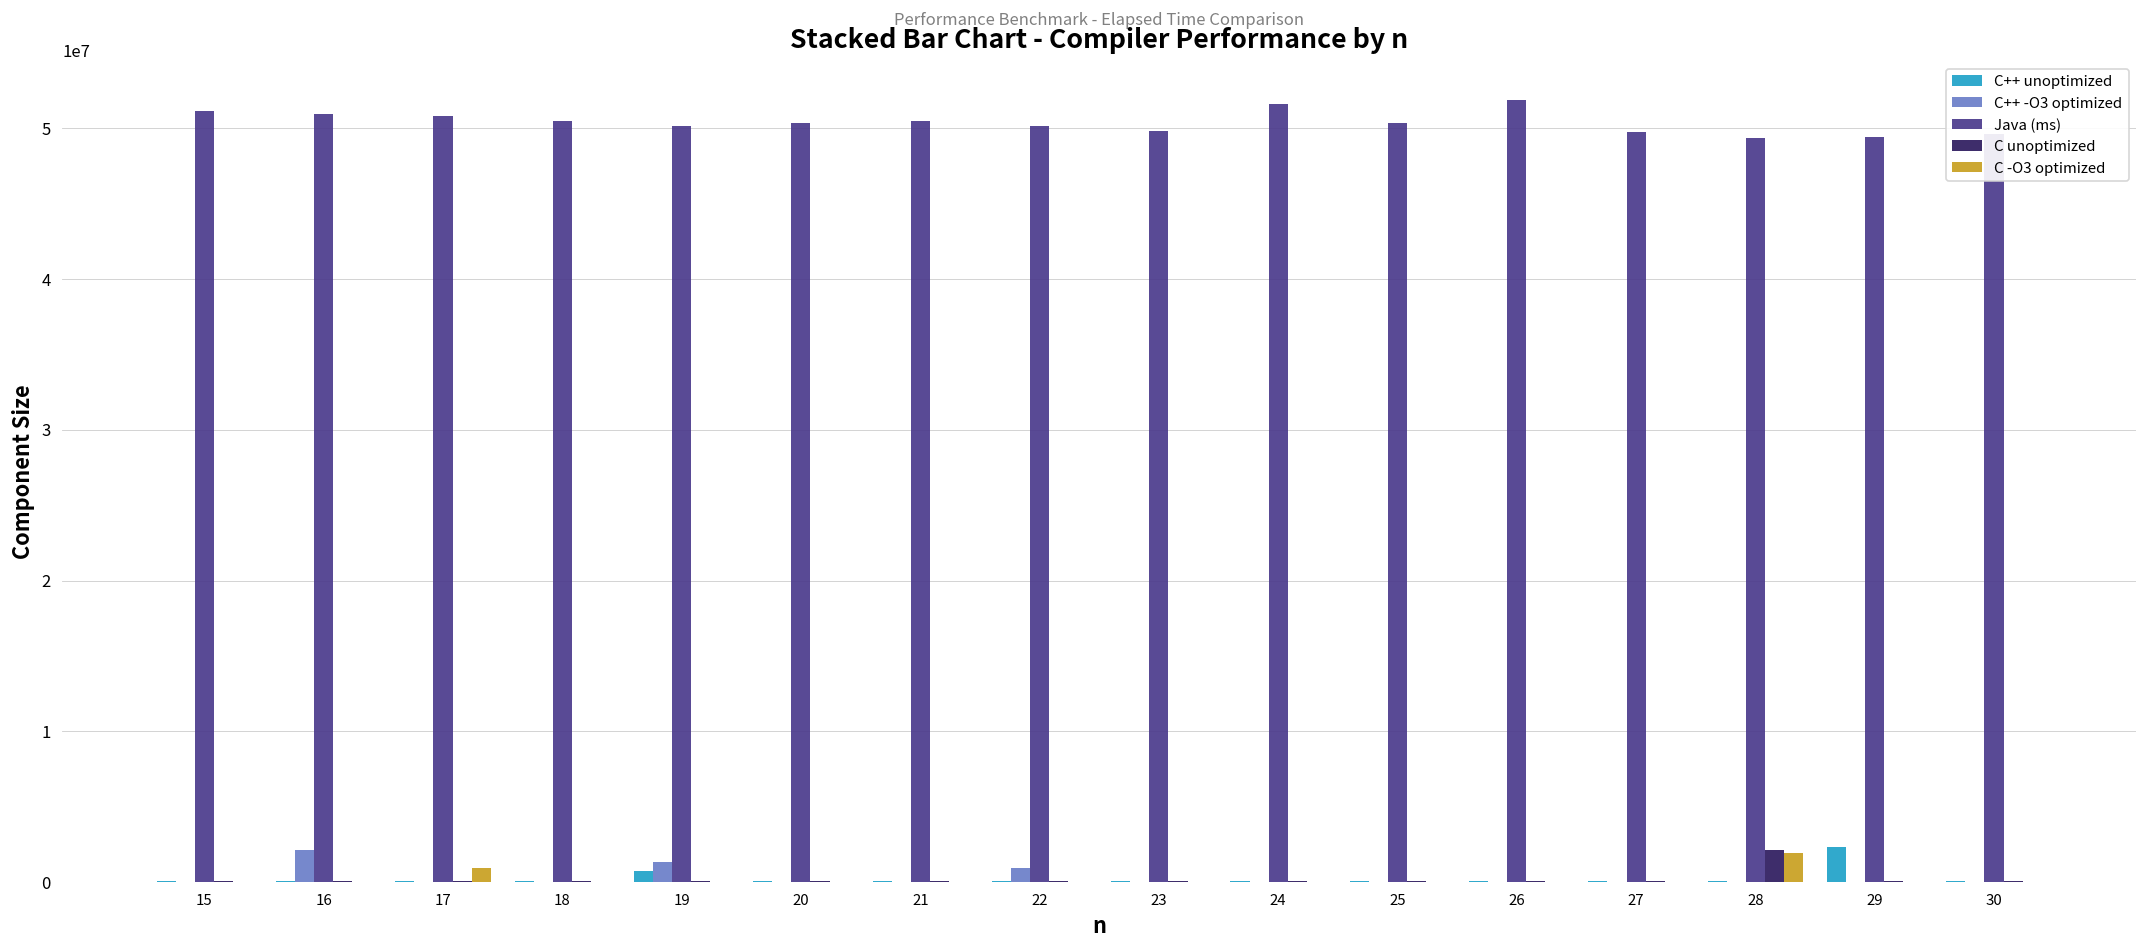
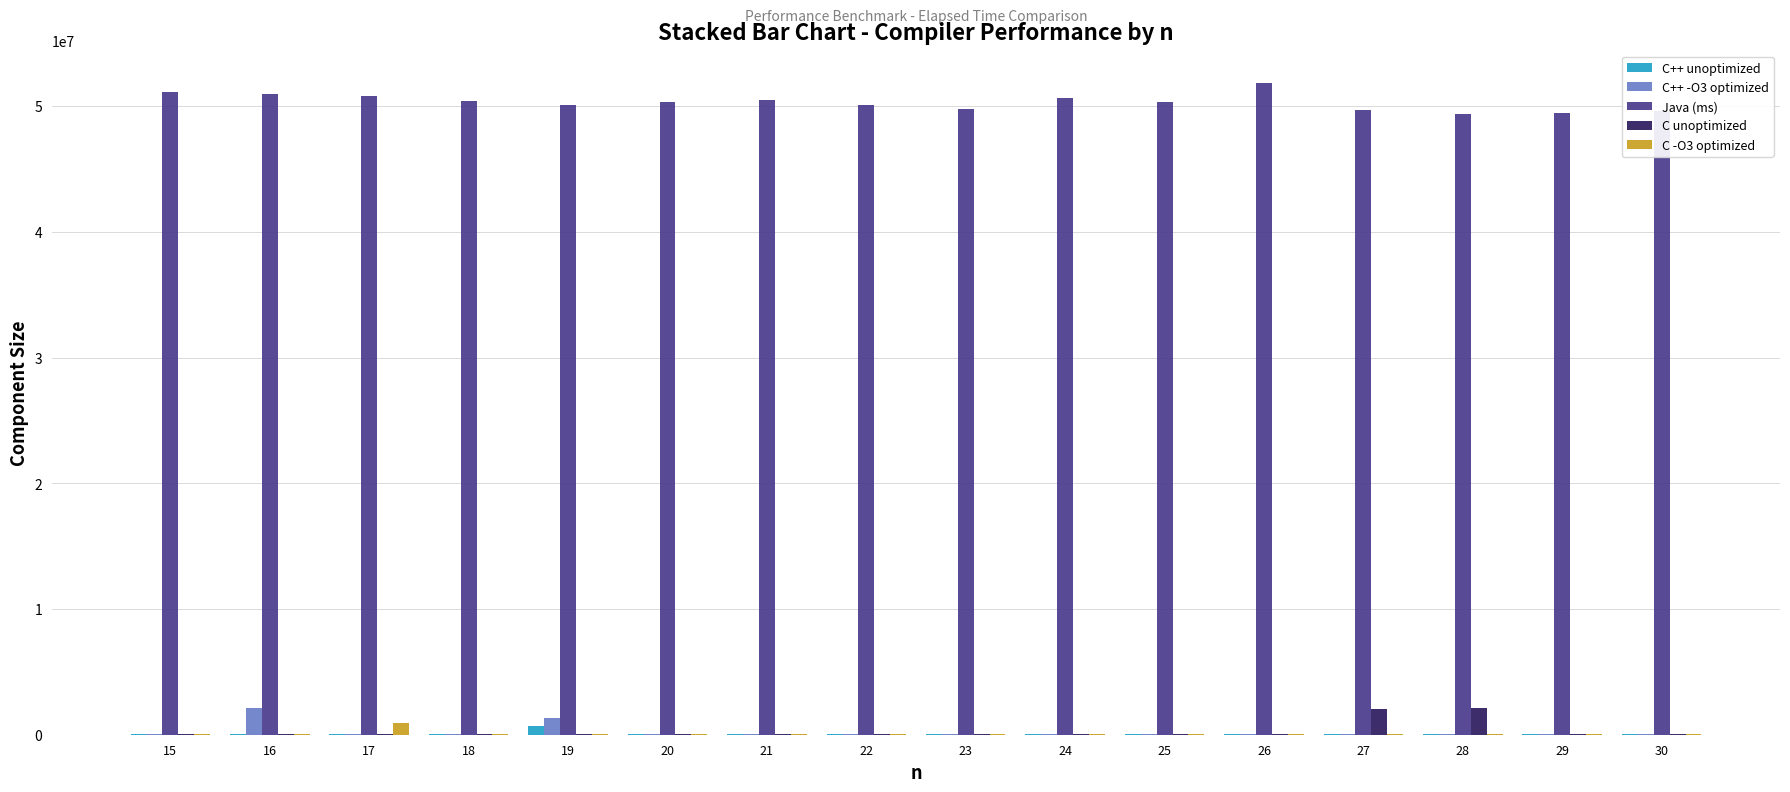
  {
    "C++ unoptimized": {
      "19": 700000,
-     "29": 2300000
+     "29": 100000
    },
    "C++ -O3 optimized": {
      "16": 2100000,
      "19": 1300000,
-     "22": 1000000
+     "22": 0
    },
    "Java (ms)": {
      "15": 51100000,
      "16": 51000000,
      "17": 50800000,
      "18": 50400000,
      "19": 50100000,
      "20": 50300000,
      "21": 50500000,
      "22": 50100000,
      "23": 49800000,
-     "24": 51600000,
+     "24": 50700000,
      "25": 50400000,
      "26": 51800000,
      "27": 49700000,
      "28": 49300000,
      "29": 49400000
    },
    "C unoptimized": {
-     "27": 100000,
+     "27": 2100000,
      "28": 2200000
    },
    "C -O3 optimized": {
      "17": 1000000,
-     "28": 1900000
+     "28": 0
    }
  }
